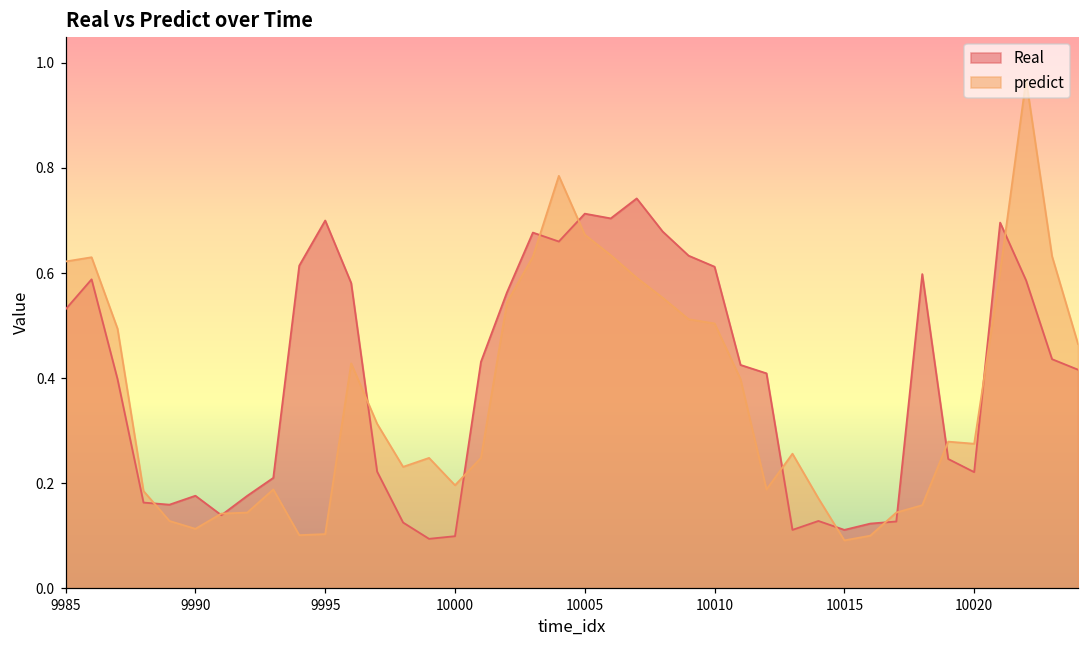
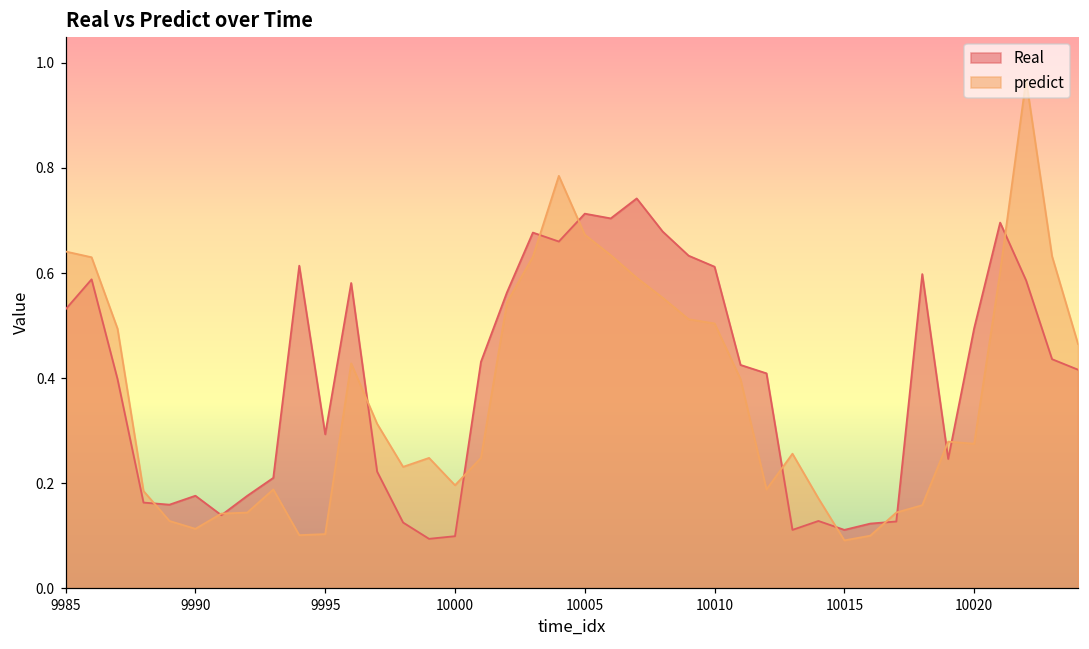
  {
    "Real": {
      "9985": 0.53,
      "9990": 0.18,
-     "9995": 0.70,
+     "9995": 0.29,
      "10000": 0.10,
      "10005": 0.71,
      "10010": 0.61,
      "10015": 0.11,
-     "10020": 0.22
+     "10020": 0.50
    },
    "predict": {
-     "9985": 0.62,
+     "9985": 0.64,
      "9990": 0.11,
      "9995": 0.10,
      "10000": 0.20,
      "10005": 0.67,
      "10010": 0.50,
      "10015": 0.09,
      "10020": 0.28
    }
  }
